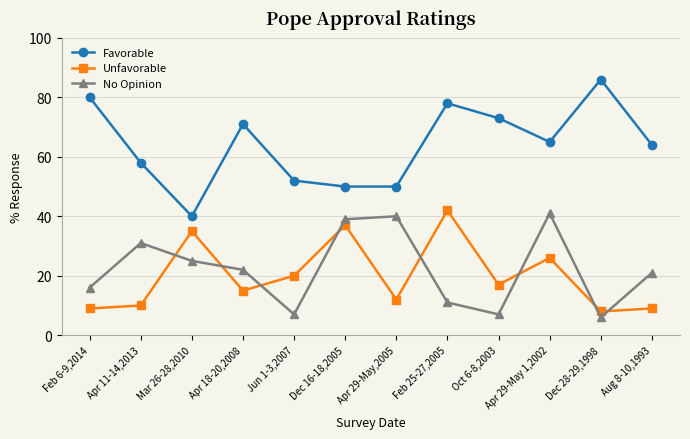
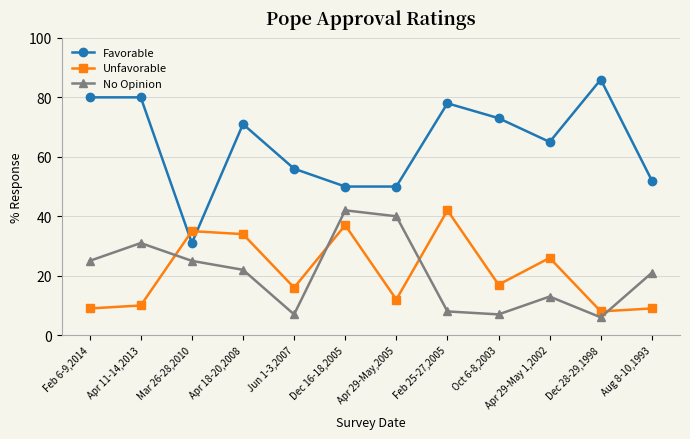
  {
    "Favorable": {
      "Feb 6-9,2014": 80,
-     "Apr 11-14,2013": 58,
-     "Mar 26-28,2010": 40,
+     "Apr 11-14,2013": 80,
+     "Mar 26-28,2010": 31,
      "Apr 18-20,2008": 71,
-     "Jun 1-3,2007": 52,
+     "Jun 1-3,2007": 56,
      "Dec 16-18,2005": 50,
      "Apr 29-May,2005": 50,
      "Feb 25-27,2005": 78,
      "Oct 6-8,2003": 73,
      "Apr 29-May 1,2002": 65,
      "Dec 28-29,1998": 86,
-     "Aug 8-10,1993": 64
+     "Aug 8-10,1993": 52
    },
    "Unfavorable": {
      "Feb 6-9,2014": 9,
      "Apr 11-14,2013": 10,
      "Mar 26-28,2010": 35,
-     "Apr 18-20,2008": 15,
-     "Jun 1-3,2007": 20,
+     "Apr 18-20,2008": 34,
+     "Jun 1-3,2007": 16,
      "Dec 16-18,2005": 37,
      "Apr 29-May,2005": 12,
      "Feb 25-27,2005": 42,
      "Oct 6-8,2003": 17,
      "Apr 29-May 1,2002": 26,
      "Dec 28-29,1998": 8,
      "Aug 8-10,1993": 9
    },
    "No Opinion": {
-     "Feb 6-9,2014": 16,
+     "Feb 6-9,2014": 25,
      "Apr 11-14,2013": 31,
      "Mar 26-28,2010": 25,
      "Apr 18-20,2008": 22,
      "Jun 1-3,2007": 7,
-     "Dec 16-18,2005": 39,
+     "Dec 16-18,2005": 42,
      "Apr 29-May,2005": 40,
-     "Feb 25-27,2005": 11,
+     "Feb 25-27,2005": 8,
      "Oct 6-8,2003": 7,
-     "Apr 29-May 1,2002": 41,
+     "Apr 29-May 1,2002": 13,
      "Dec 28-29,1998": 6,
      "Aug 8-10,1993": 21
    }
  }
